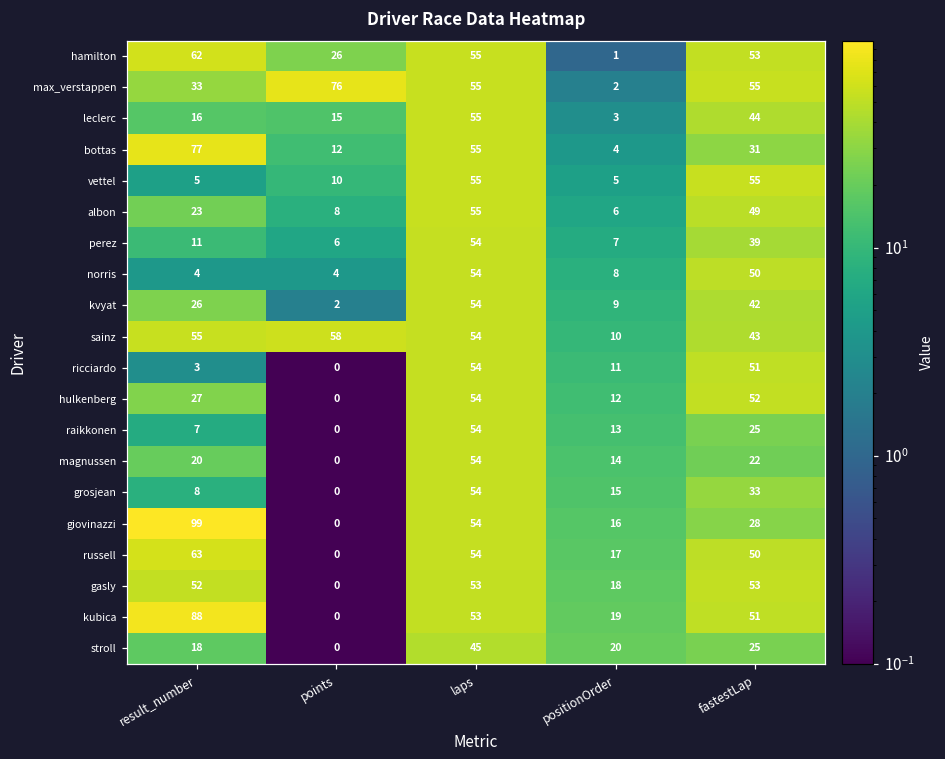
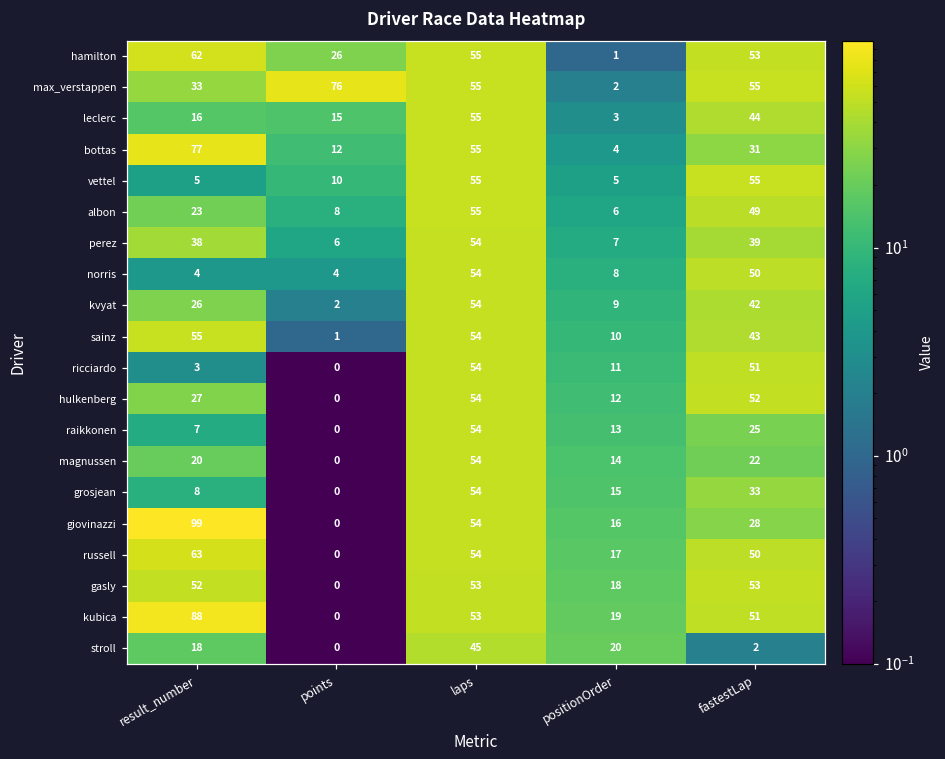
  {
    "hamilton": {
      "result_number": 62,
      "points": 26,
      "laps": 55,
      "positionOrder": 1,
      "fastestLap": 53
    },
    "max_verstappen": {
      "result_number": 33,
      "points": 76,
      "laps": 55,
      "positionOrder": 2,
      "fastestLap": 55
    },
    "leclerc": {
      "result_number": 16,
      "points": 15,
      "laps": 55,
      "positionOrder": 3,
      "fastestLap": 44
    },
    "bottas": {
      "result_number": 77,
      "points": 12,
      "laps": 55,
      "positionOrder": 4,
      "fastestLap": 31
    },
    "vettel": {
      "result_number": 5,
      "points": 10,
      "laps": 55,
      "positionOrder": 5,
      "fastestLap": 55
    },
    "albon": {
      "result_number": 23,
      "points": 8,
      "laps": 55,
      "positionOrder": 6,
      "fastestLap": 49
    },
    "perez": {
-     "result_number": 11,
+     "result_number": 38,
      "points": 6,
      "laps": 54,
      "positionOrder": 7,
      "fastestLap": 39
    },
    "norris": {
      "result_number": 4,
      "points": 4,
      "laps": 54,
      "positionOrder": 8,
      "fastestLap": 50
    },
    "kvyat": {
      "result_number": 26,
      "points": 2,
      "laps": 54,
      "positionOrder": 9,
      "fastestLap": 42
    },
    "sainz": {
      "result_number": 55,
-     "points": 58,
+     "points": 1,
      "laps": 54,
      "positionOrder": 10,
      "fastestLap": 43
    },
    "ricciardo": {
      "result_number": 3,
      "points": 0,
      "laps": 54,
      "positionOrder": 11,
      "fastestLap": 51
    },
    "hulkenberg": {
      "result_number": 27,
      "points": 0,
      "laps": 54,
      "positionOrder": 12,
      "fastestLap": 52
    },
    "raikkonen": {
      "result_number": 7,
      "points": 0,
      "laps": 54,
      "positionOrder": 13,
      "fastestLap": 25
    },
    "magnussen": {
      "result_number": 20,
      "points": 0,
      "laps": 54,
      "positionOrder": 14,
      "fastestLap": 22
    },
    "grosjean": {
      "result_number": 8,
      "points": 0,
      "laps": 54,
      "positionOrder": 15,
      "fastestLap": 33
    },
    "giovinazzi": {
      "result_number": 99,
      "points": 0,
      "laps": 54,
      "positionOrder": 16,
      "fastestLap": 28
    },
    "russell": {
      "result_number": 63,
      "points": 0,
      "laps": 54,
      "positionOrder": 17,
      "fastestLap": 50
    },
    "gasly": {
      "result_number": 52,
      "points": 0,
      "laps": 53,
      "positionOrder": 18,
      "fastestLap": 53
    },
    "kubica": {
      "result_number": 88,
      "points": 0,
      "laps": 53,
      "positionOrder": 19,
      "fastestLap": 51
    },
    "stroll": {
      "result_number": 18,
      "points": 0,
      "laps": 45,
      "positionOrder": 20,
-     "fastestLap": 25
+     "fastestLap": 2
    }
  }
